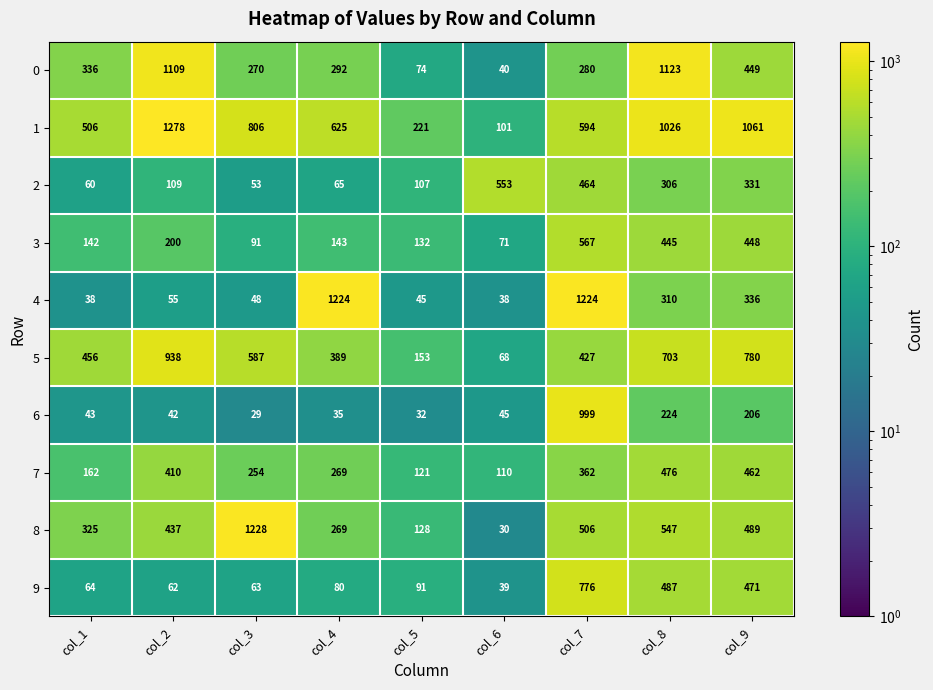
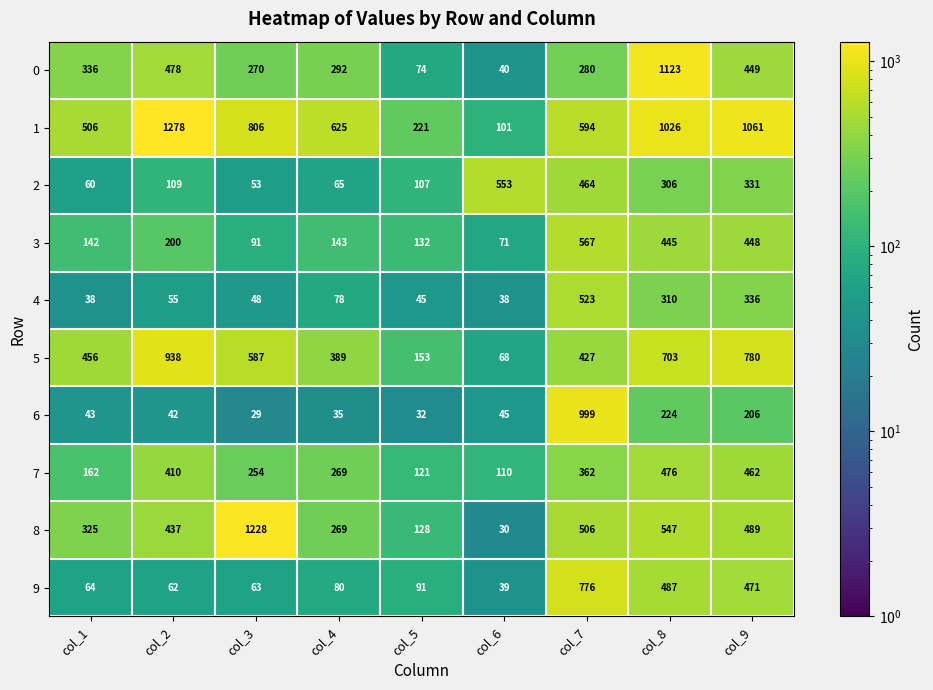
  {
    "0": {
      "col_1": 336,
-     "col_2": 1109,
+     "col_2": 478,
      "col_3": 270,
      "col_4": 292,
      "col_5": 74,
      "col_6": 40,
      "col_7": 280,
      "col_8": 1123,
      "col_9": 449
    },
    "1": {
      "col_1": 506,
      "col_2": 1278,
      "col_3": 806,
      "col_4": 625,
      "col_5": 221,
      "col_6": 101,
      "col_7": 594,
      "col_8": 1026,
      "col_9": 1061
    },
    "2": {
      "col_1": 60,
      "col_2": 109,
      "col_3": 53,
      "col_4": 65,
      "col_5": 107,
      "col_6": 553,
      "col_7": 464,
      "col_8": 306,
      "col_9": 331
    },
    "3": {
      "col_1": 142,
      "col_2": 200,
      "col_3": 91,
      "col_4": 143,
      "col_5": 132,
      "col_6": 71,
      "col_7": 567,
      "col_8": 445,
      "col_9": 448
    },
    "4": {
      "col_1": 38,
      "col_2": 55,
      "col_3": 48,
-     "col_4": 1224,
+     "col_4": 78,
      "col_5": 45,
      "col_6": 38,
-     "col_7": 1224,
+     "col_7": 523,
      "col_8": 310,
      "col_9": 336
    },
    "5": {
      "col_1": 456,
      "col_2": 938,
      "col_3": 587,
      "col_4": 389,
      "col_5": 153,
      "col_6": 68,
      "col_7": 427,
      "col_8": 703,
      "col_9": 780
    },
    "6": {
      "col_1": 43,
      "col_2": 42,
      "col_3": 29,
      "col_4": 35,
      "col_5": 32,
      "col_6": 45,
      "col_7": 999,
      "col_8": 224,
      "col_9": 206
    },
    "7": {
      "col_1": 162,
      "col_2": 410,
      "col_3": 254,
      "col_4": 269,
      "col_5": 121,
      "col_6": 110,
      "col_7": 362,
      "col_8": 476,
      "col_9": 462
    },
    "8": {
      "col_1": 325,
      "col_2": 437,
      "col_3": 1228,
      "col_4": 269,
      "col_5": 128,
      "col_6": 30,
      "col_7": 506,
      "col_8": 547,
      "col_9": 489
    },
    "9": {
      "col_1": 64,
      "col_2": 62,
      "col_3": 63,
      "col_4": 80,
      "col_5": 91,
      "col_6": 39,
      "col_7": 776,
      "col_8": 487,
      "col_9": 471
    }
  }
